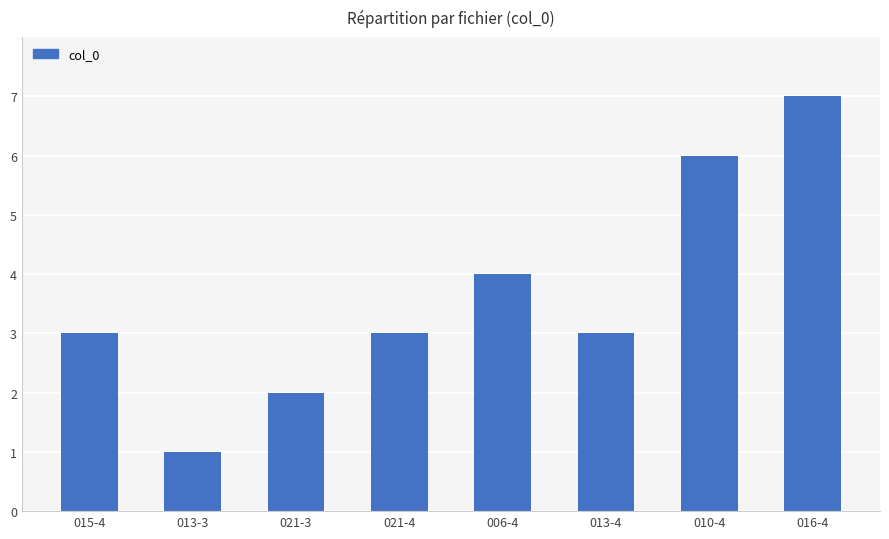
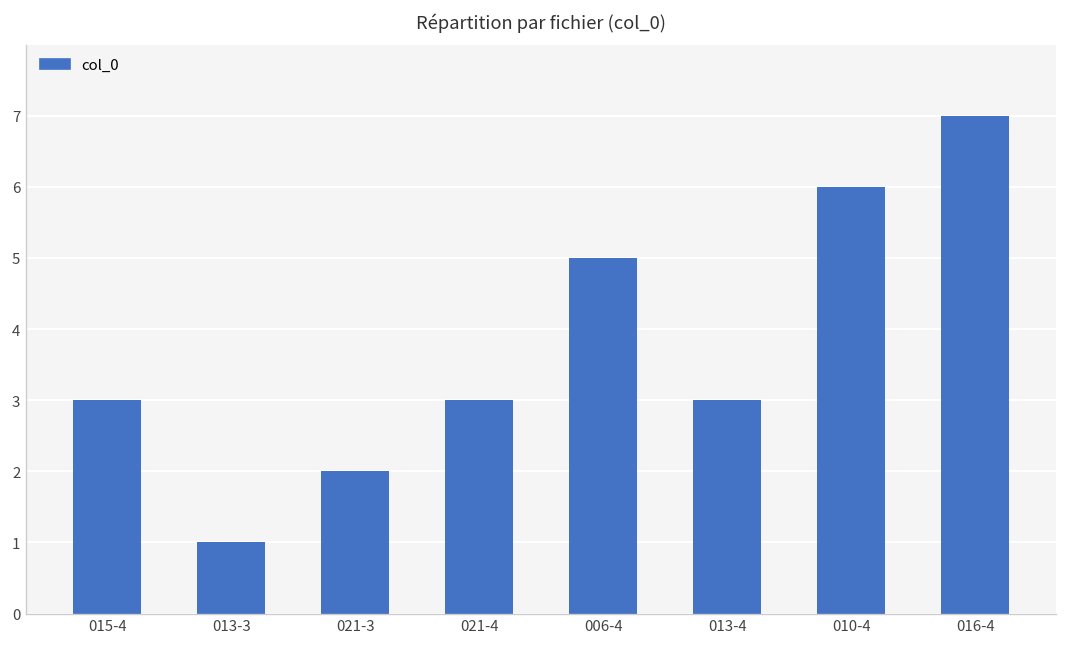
  {
    "015-4": 3,
    "013-3": 1,
    "021-3": 2,
    "021-4": 3,
-   "006-4": 4,
+   "006-4": 5,
    "013-4": 3,
    "010-4": 6,
    "016-4": 7
  }
